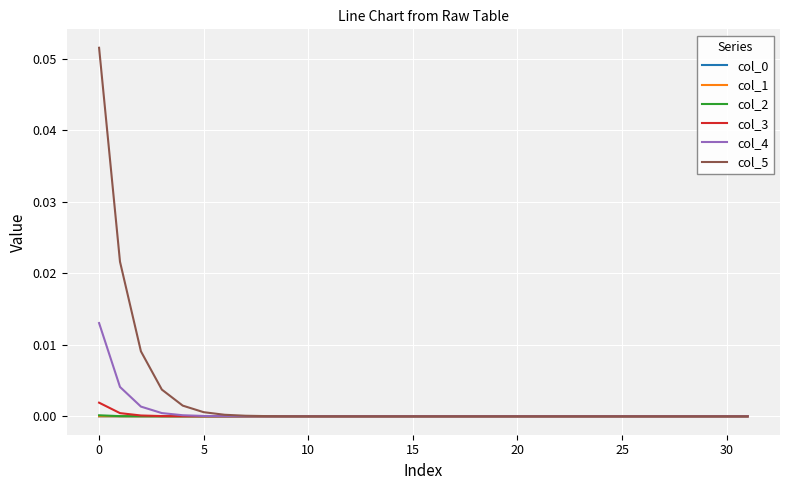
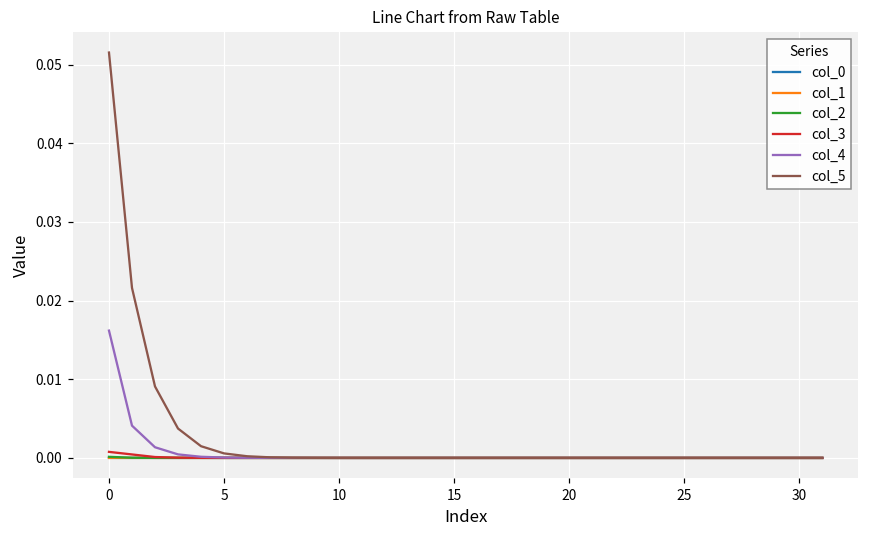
  {
    "col_3": {
-     "0": 0.002
+     "0": 0.001
    },
    "col_4": {
-     "0": 0.013
+     "0": 0.016
    },
    "col_5": {
      "0": 0.052,
      "5": 0.001
    }
  }
